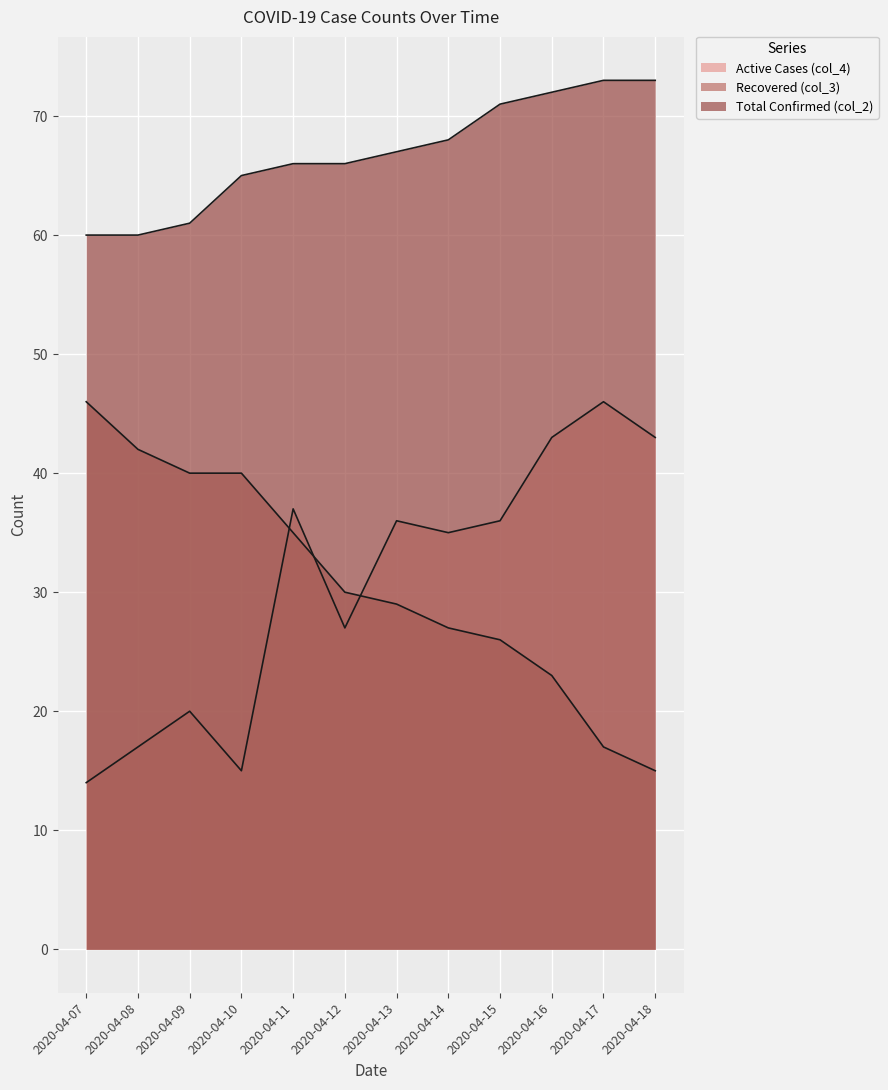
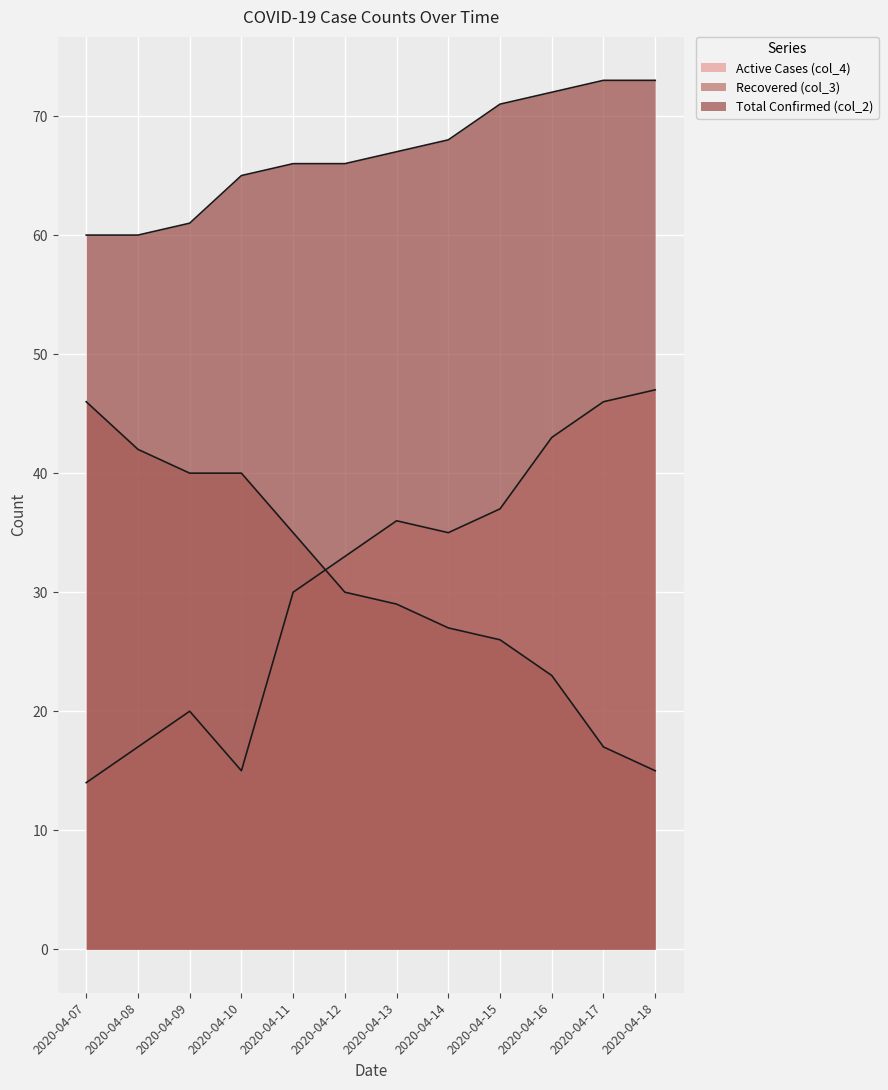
  {
    "Active Cases (col_4)": {
      "2020-04-07": 14,
      "2020-04-08": 17,
      "2020-04-09": 20,
      "2020-04-10": 15,
-     "2020-04-11": 37,
-     "2020-04-12": 27,
+     "2020-04-11": 30,
+     "2020-04-12": 33,
      "2020-04-13": 36,
      "2020-04-14": 35,
-     "2020-04-15": 36,
+     "2020-04-15": 37,
      "2020-04-16": 43,
      "2020-04-17": 46,
-     "2020-04-18": 43
+     "2020-04-18": 47
    }
  }
